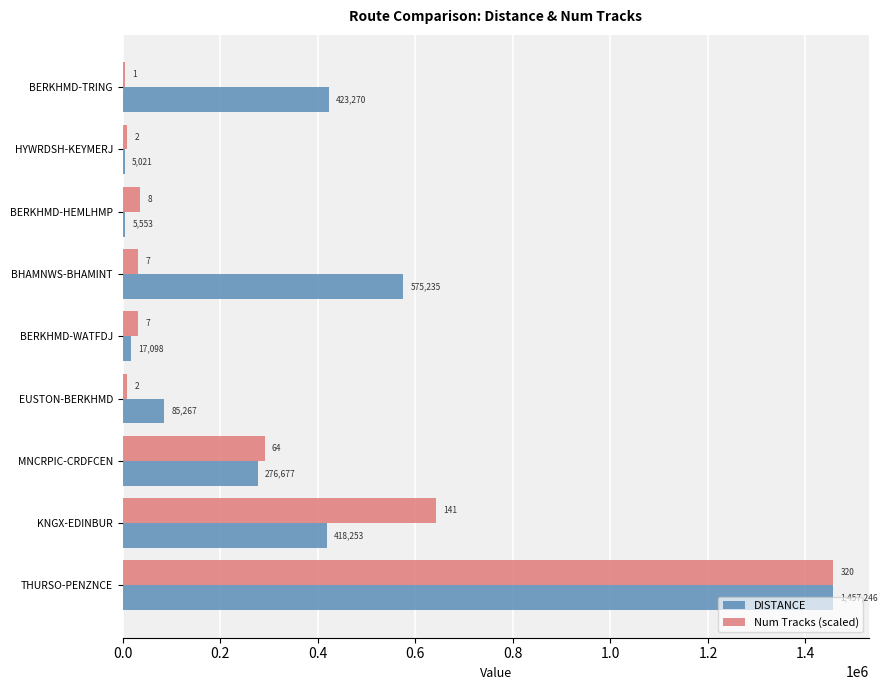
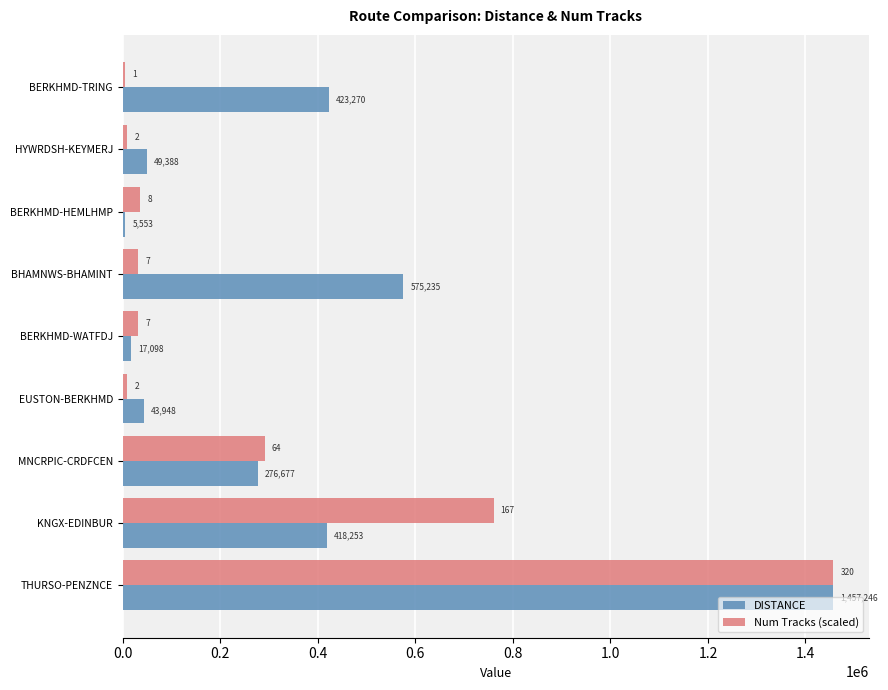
  {
    "DISTANCE": {
      "BERKHMD-TRING": "423,270",
-     "HYWRDSH-KEYMERJ": "5,021",
+     "HYWRDSH-KEYMERJ": "49,388",
      "BERKHMD-HEMLHMP": "5,553",
      "BHAMNWS-BHAMINT": "575,235",
      "BERKHMD-WATFDJ": "17,098",
-     "EUSTON-BERKHMD": "85,267",
+     "EUSTON-BERKHMD": "43,948",
      "MNCRPIC-CRDFCEN": "276,677",
      "KNGX-EDINBUR": "418,253"
    },
    "Num Tracks (scaled)": {
-     "KNGX-EDINBUR": "141"
+     "KNGX-EDINBUR": "167"
    }
  }
